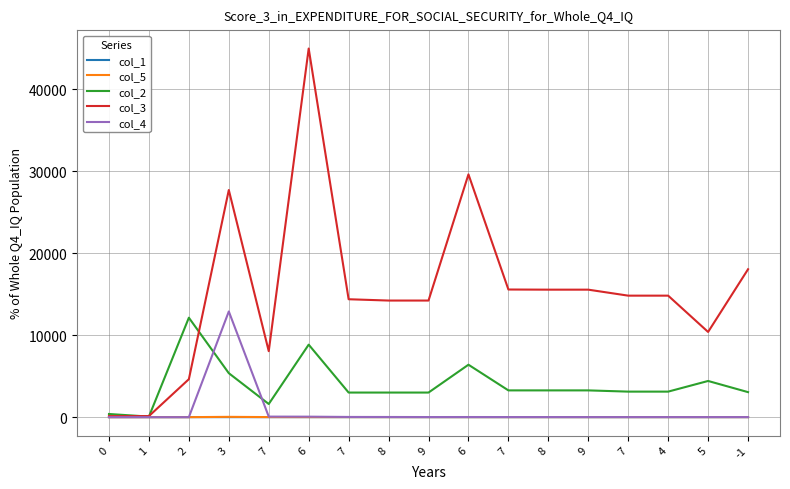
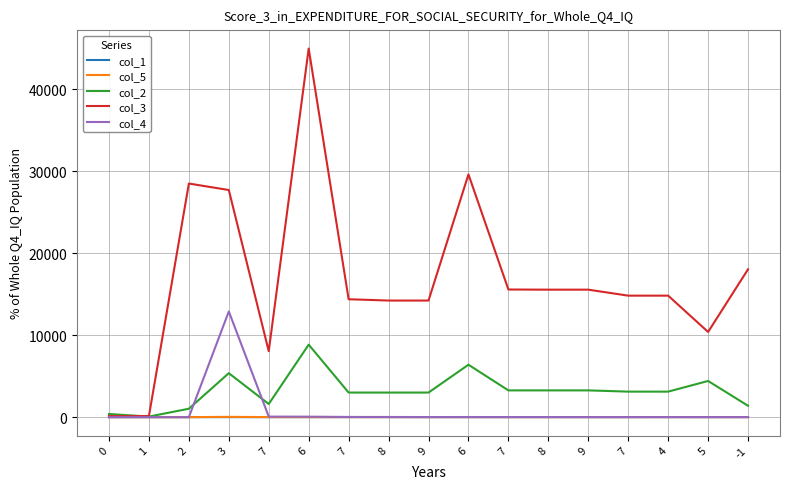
  {
    "col_5": {
      "3": 0
    },
    "col_2": {
-     "2": 12000,
+     "2": 1000,
      "3": 5000,
      "4": 3000,
      "5": 4000,
-     "-1": 3000
+     "-1": 1000
    },
    "col_3": {
-     "2": 5000,
+     "2": 28000,
      "3": 28000,
      "4": 15000,
      "5": 10000,
      "-1": 18000
    },
    "col_4": {
      "3": 13000
    }
  }
